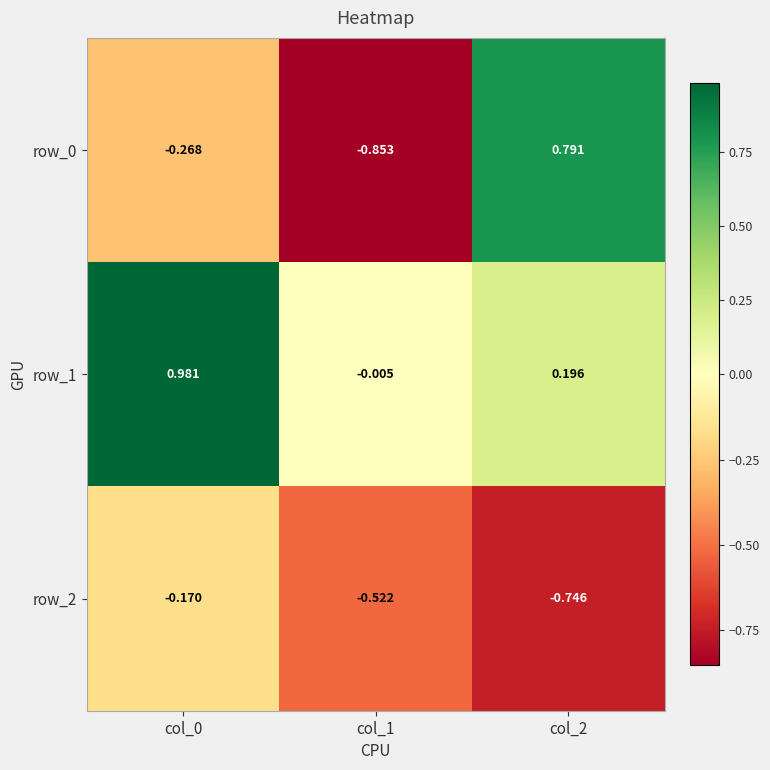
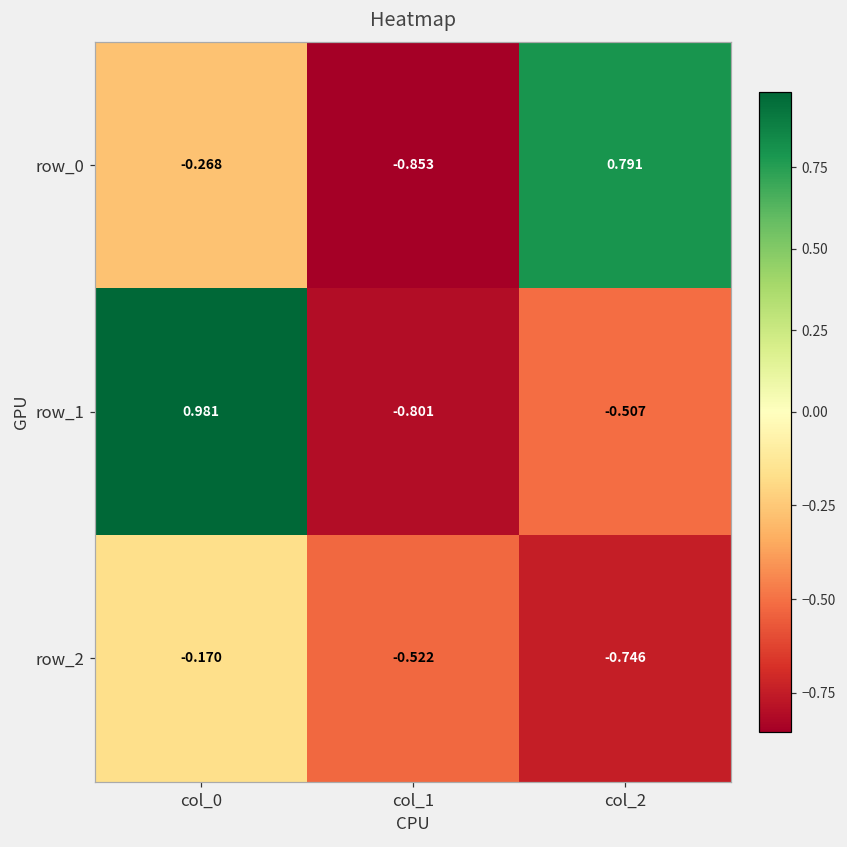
  {
    "row_0": {
      "col_0": -0.268,
      "col_1": -0.853,
      "col_2": 0.791
    },
    "row_1": {
      "col_0": 0.981,
-     "col_1": -0.005,
-     "col_2": 0.196
+     "col_1": -0.801,
+     "col_2": -0.507
    },
    "row_2": {
      "col_0": -0.170,
      "col_1": -0.522,
      "col_2": -0.746
    }
  }
